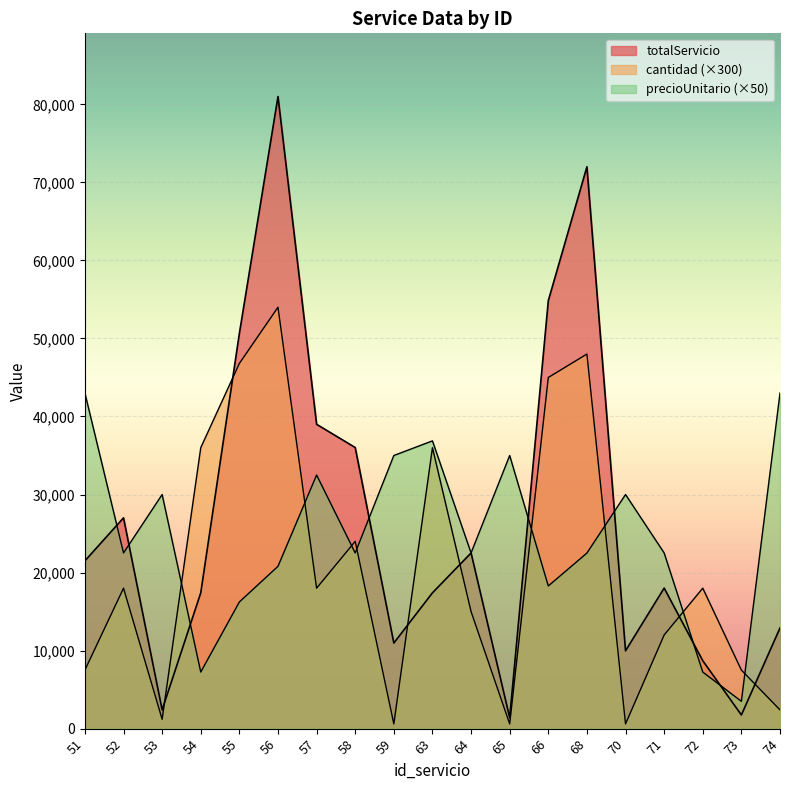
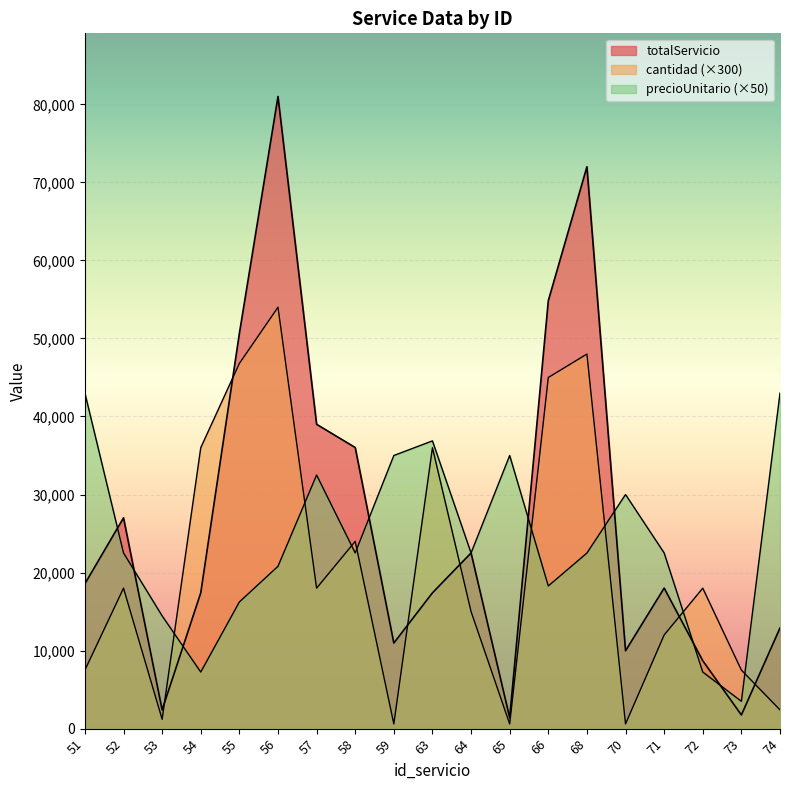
  {
    "totalServicio": {
-     "51": "22,000",
+     "51": "19,000",
      "52": "27,000",
      "53": "2,000",
      "54": "17,000",
      "55": "51,000",
      "56": "81,000",
      "57": "39,000",
      "58": "36,000",
      "59": "11,000",
      "63": "17,000",
      "65": "1,000",
      "66": "55,000",
      "68": "72,000",
      "70": "10,000",
      "71": "18,000",
      "72": "9,000",
      "73": "2,000",
      "74": "13,000"
    },
    "cantidad (×300)": {
      "51": "8,000",
      "52": "18,000",
      "53": "1,000",
      "54": "36,000",
      "55": "47,000",
      "56": "54,000",
      "57": "18,000",
      "58": "24,000",
      "59": "1,000",
      "63": "36,000",
      "64": "15,000",
      "65": "1,000",
      "66": "45,000",
      "68": "48,000",
      "70": "1,000",
      "71": "12,000",
      "72": "18,000",
      "73": "8,000",
      "74": "2,000"
    },
    "precioUnitario (×50)": {
      "51": "43,000",
      "52": "23,000",
-     "53": "30,000",
+     "53": "14,000",
      "54": "7,000",
      "55": "16,000",
      "56": "21,000",
      "57": "33,000",
      "58": "23,000",
      "59": "35,000",
      "63": "37,000",
      "65": "35,000",
      "66": "18,000",
      "68": "23,000",
      "70": "30,000",
      "71": "23,000",
      "72": "7,000",
      "73": "4,000",
      "74": "43,000"
    }
  }
